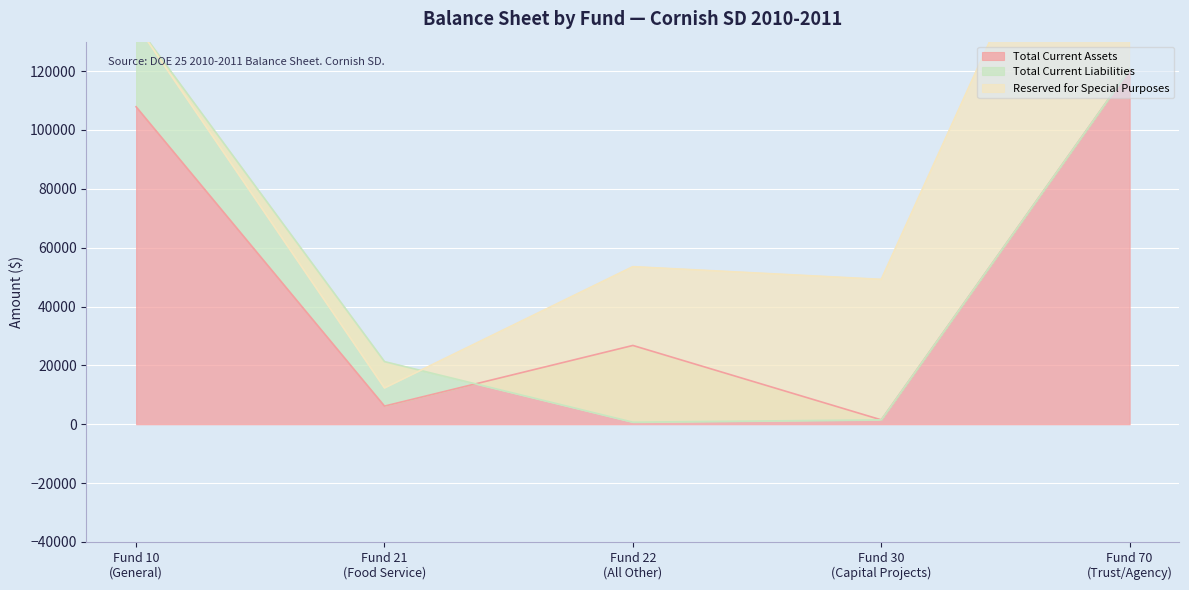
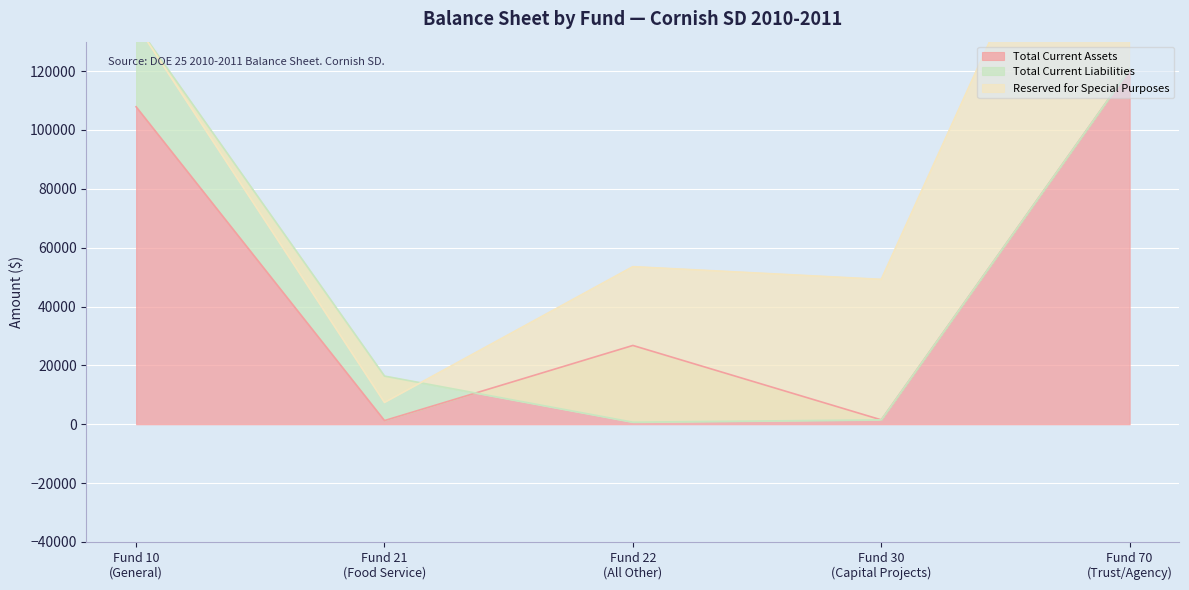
  {
    "Total Current Assets": {
      "Fund 10 (General)": 108000,
-     "Fund 21 (Food Service)": 6000
+     "Fund 21 (Food Service)": 1000
    }
  }
